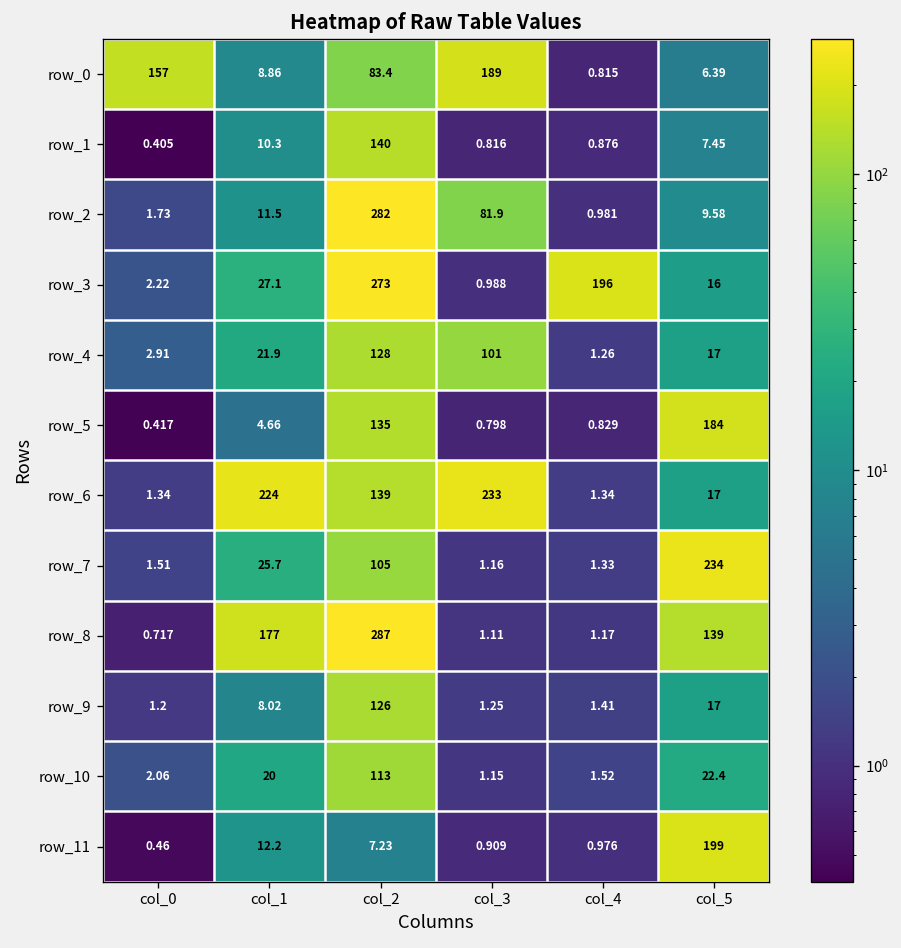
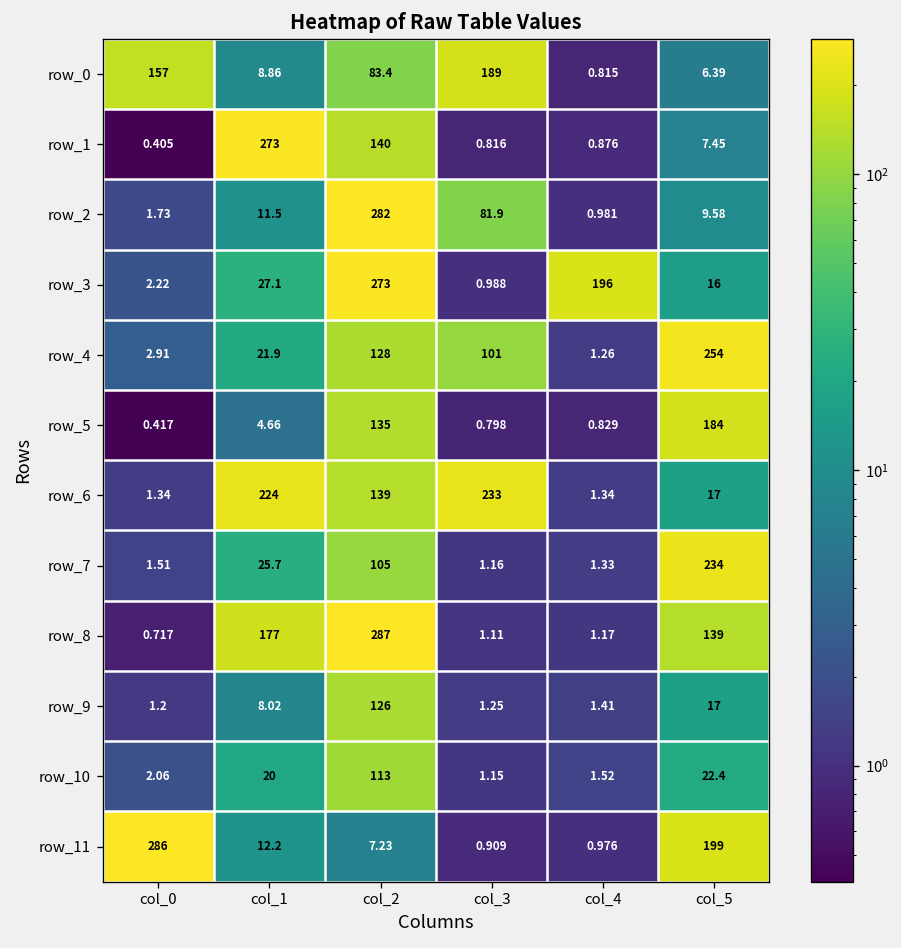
  {
    "row_0": {
      "col_0": 157,
      "col_1": 8.86,
      "col_2": 83.4,
      "col_3": 189,
      "col_4": 0.815,
      "col_5": 6.39
    },
    "row_1": {
      "col_0": 0.405,
-     "col_1": 10.3,
+     "col_1": 273,
      "col_2": 140,
      "col_3": 0.816,
      "col_4": 0.876,
      "col_5": 7.45
    },
    "row_2": {
      "col_0": 1.73,
      "col_1": 11.5,
      "col_2": 282,
      "col_3": 81.9,
      "col_4": 0.981,
      "col_5": 9.58
    },
    "row_3": {
      "col_0": 2.22,
      "col_1": 27.1,
      "col_2": 273,
      "col_3": 0.988,
      "col_4": 196,
      "col_5": 16
    },
    "row_4": {
      "col_0": 2.91,
      "col_1": 21.9,
      "col_2": 128,
      "col_3": 101,
      "col_4": 1.26,
-     "col_5": 17
+     "col_5": 254
    },
    "row_5": {
      "col_0": 0.417,
      "col_1": 4.66,
      "col_2": 135,
      "col_3": 0.798,
      "col_4": 0.829,
      "col_5": 184
    },
    "row_6": {
      "col_0": 1.34,
      "col_1": 224,
      "col_2": 139,
      "col_3": 233,
      "col_4": 1.34,
      "col_5": 17
    },
    "row_7": {
      "col_0": 1.51,
      "col_1": 25.7,
      "col_2": 105,
      "col_3": 1.16,
      "col_4": 1.33,
      "col_5": 234
    },
    "row_8": {
      "col_0": 0.717,
      "col_1": 177,
      "col_2": 287,
      "col_3": 1.11,
      "col_4": 1.17,
      "col_5": 139
    },
    "row_9": {
      "col_0": 1.2,
      "col_1": 8.02,
      "col_2": 126,
      "col_3": 1.25,
      "col_4": 1.41,
      "col_5": 17
    },
    "row_10": {
      "col_0": 2.06,
      "col_1": 20,
      "col_2": 113,
      "col_3": 1.15,
      "col_4": 1.52,
      "col_5": 22.4
    },
    "row_11": {
-     "col_0": 0.46,
+     "col_0": 286,
      "col_1": 12.2,
      "col_2": 7.23,
      "col_3": 0.909,
      "col_4": 0.976,
      "col_5": 199
    }
  }
